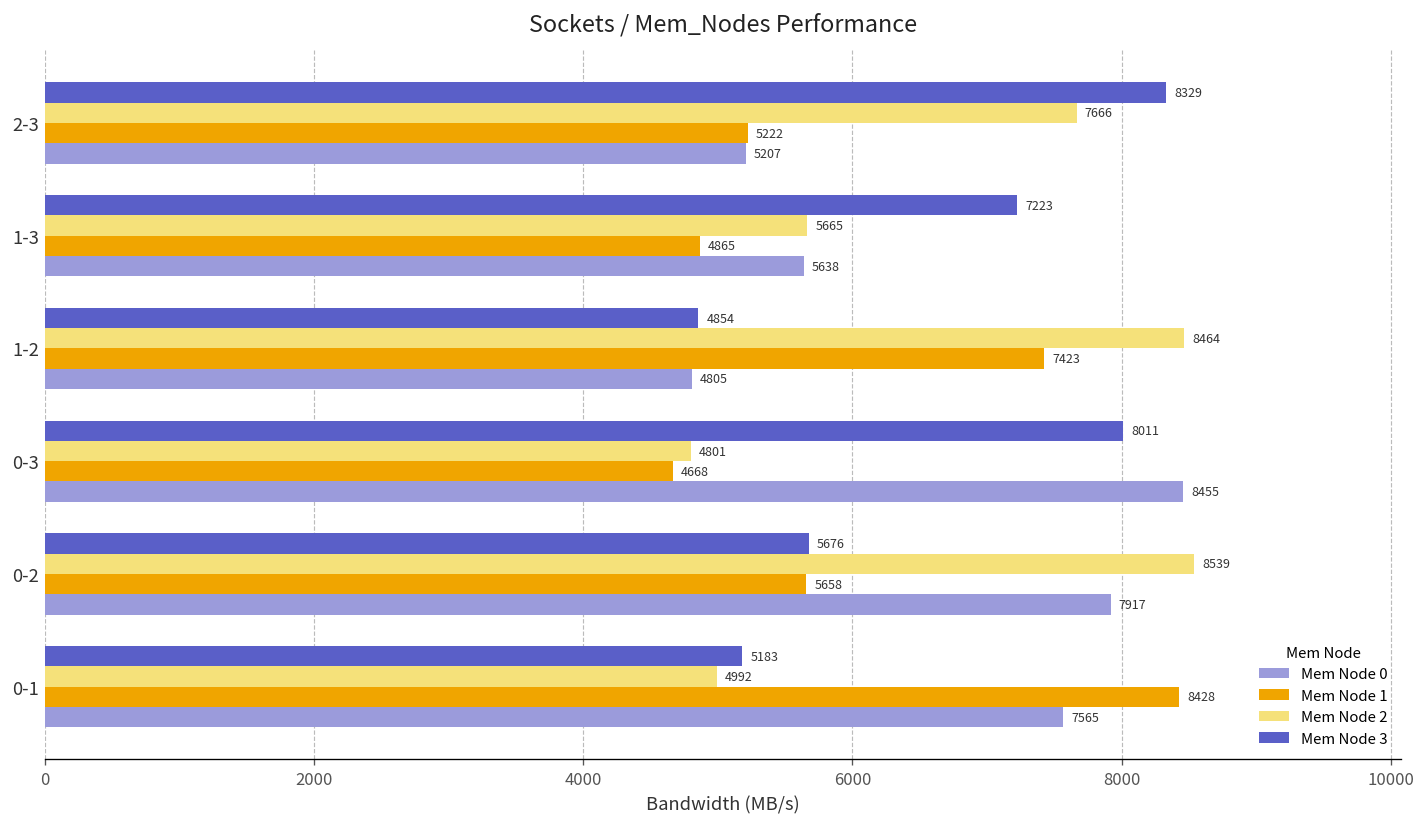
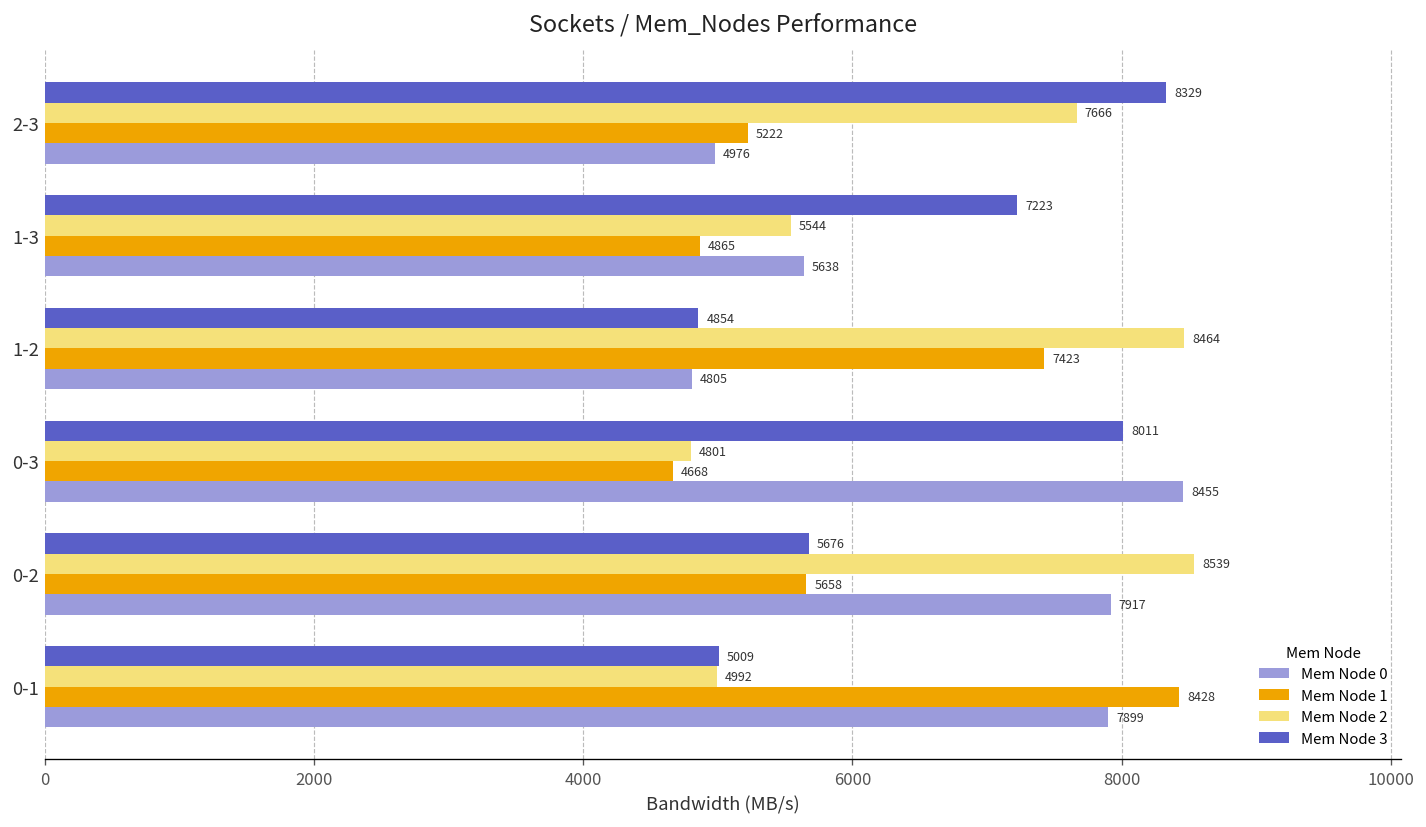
  {
    "Mem Node 0": {
-     "2-3": 5207,
+     "2-3": 4976,
      "1-3": 5638,
      "1-2": 4805,
      "0-3": 8455,
      "0-2": 7917,
-     "0-1": 7565
+     "0-1": 7899
    },
    "Mem Node 1": {
      "2-3": 5222,
      "1-3": 4865,
      "1-2": 7423,
      "0-3": 4668,
      "0-2": 5658,
      "0-1": 8428
    },
    "Mem Node 2": {
      "2-3": 7666,
-     "1-3": 5665,
+     "1-3": 5544,
      "1-2": 8464,
      "0-3": 4801,
      "0-2": 8539,
      "0-1": 4992
    },
    "Mem Node 3": {
      "2-3": 8329,
      "1-3": 7223,
      "1-2": 4854,
      "0-3": 8011,
      "0-2": 5676,
-     "0-1": 5183
+     "0-1": 5009
    }
  }
